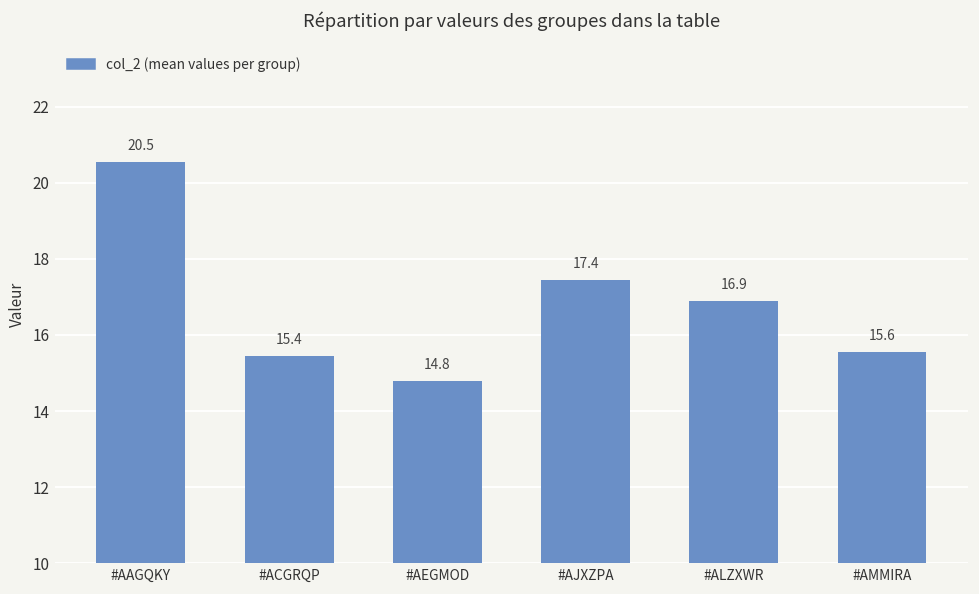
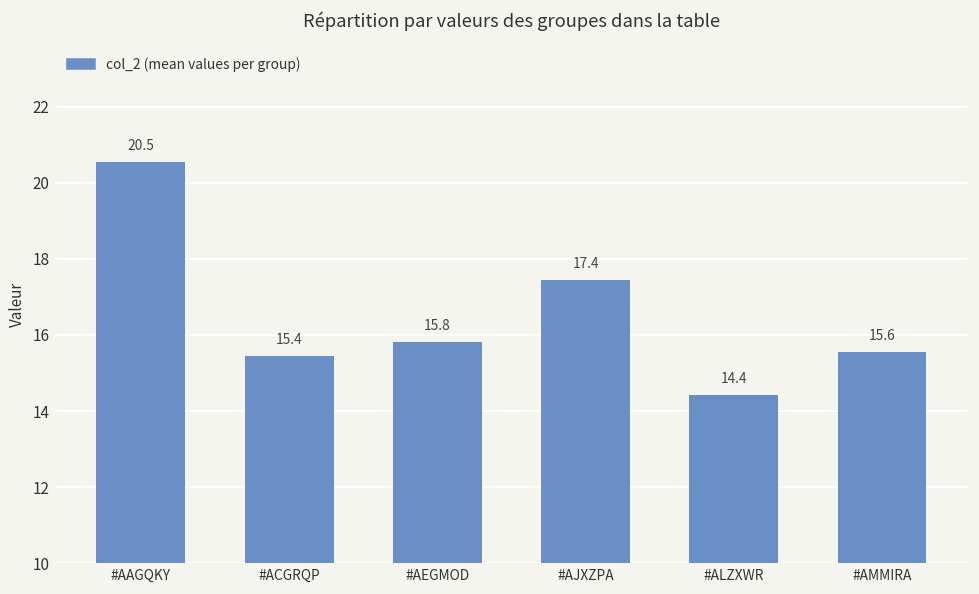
  {
    "#AAGQKY": 20.5,
    "#ACGRQP": 15.4,
-   "#AEGMOD": 14.8,
+   "#AEGMOD": 15.8,
    "#AJXZPA": 17.4,
-   "#ALZXWR": 16.9,
+   "#ALZXWR": 14.4,
    "#AMMIRA": 15.6
  }
